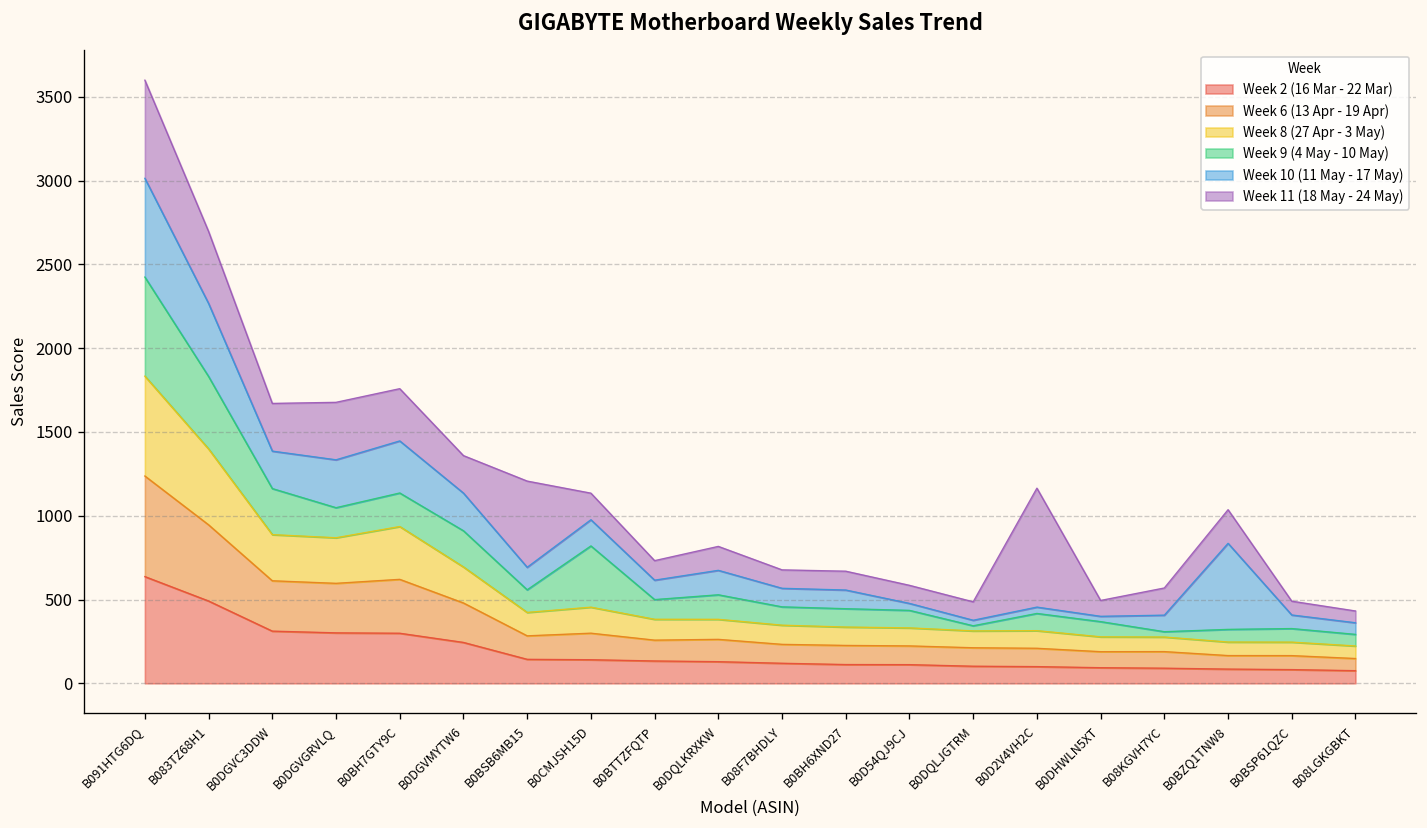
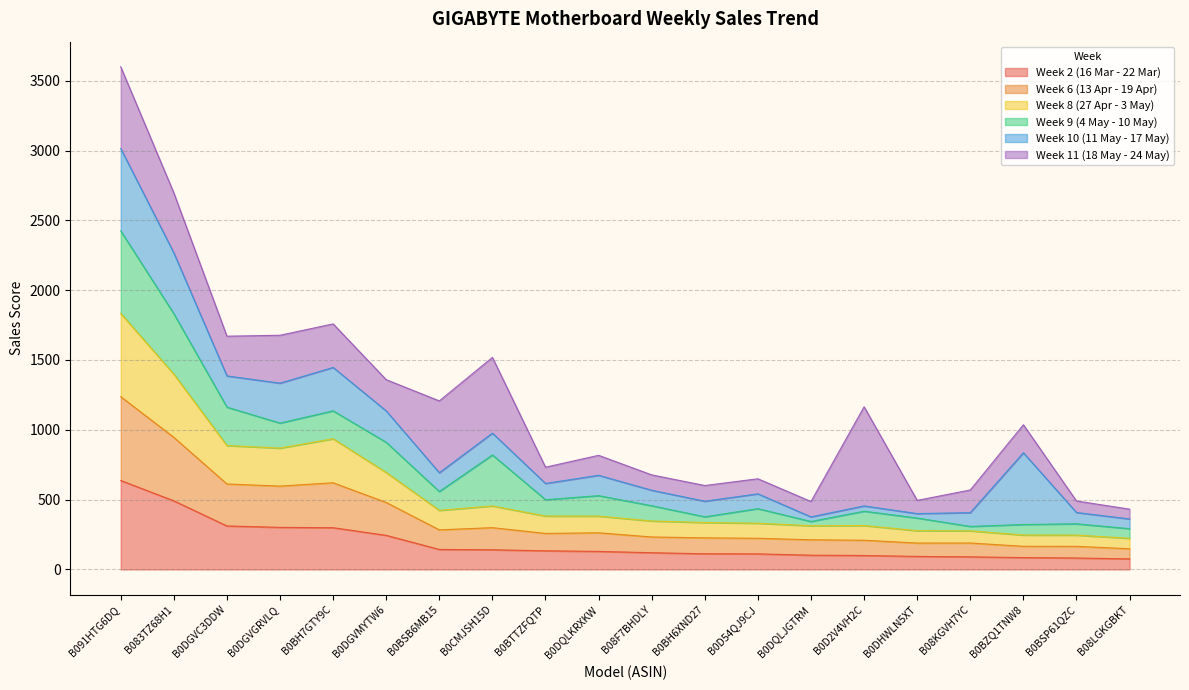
  {
    "Week 9 (4 May - 10 May)": {
      "B091HTG6DQ": 590,
      "B083TZ68H1": 430,
      "B0DGVC3DDW": 270,
      "B0DGVGRVLQ": 180,
      "B0BH7GTY9C": 200,
      "B0DGVMYTW6": 220,
      "B0BSB6MB15": 130,
      "B0CMJSH15D": 370,
      "B0BTTZFQTP": 120,
      "B0DQLKRXKW": 150,
      "B08F7BHDLY": 110,
-     "B0BH6XND27": 110,
+     "B0BH6XND27": 40,
      "B0D54QJ9CJ": 100,
      "B0DQLJGTRM": 30,
      "B0D2V4VH2C": 100,
      "B0DHWLN5XT": 90,
      "B08KGVH7YC": 30,
      "B0BZQ1TNW8": 80,
      "B0BSP61QZC": 80,
      "B08LGKGBKT": 70
    },
    "Week 10 (11 May - 17 May)": {
      "B091HTG6DQ": 590,
      "B083TZ68H1": 440,
      "B0DGVC3DDW": 220,
      "B0DGVGRVLQ": 290,
      "B0BH7GTY9C": 310,
      "B0DGVMYTW6": 220,
      "B0BSB6MB15": 130,
      "B0CMJSH15D": 160,
      "B0BTTZFQTP": 120,
      "B0DQLKRXKW": 150,
      "B08F7BHDLY": 110,
      "B0BH6XND27": 110,
-     "B0D54QJ9CJ": 40,
+     "B0D54QJ9CJ": 110,
      "B0DQLJGTRM": 30,
      "B0D2V4VH2C": 40,
      "B0DHWLN5XT": 30,
      "B08KGVH7YC": 100,
      "B0BZQ1TNW8": 510,
      "B0BSP61QZC": 80,
      "B08LGKGBKT": 70
    },
    "Week 11 (18 May - 24 May)": {
      "B091HTG6DQ": 590,
      "B083TZ68H1": 430,
      "B0DGVC3DDW": 280,
      "B0DGVGRVLQ": 340,
      "B0BH7GTY9C": 310,
      "B0DGVMYTW6": 220,
      "B0BSB6MB15": 510,
-     "B0CMJSH15D": 160,
+     "B0CMJSH15D": 540,
      "B0BTTZFQTP": 120,
      "B0DQLKRXKW": 140,
      "B08F7BHDLY": 110,
      "B0BH6XND27": 110,
      "B0D54QJ9CJ": 110,
      "B0DQLJGTRM": 110,
      "B0D2V4VH2C": 710,
      "B0DHWLN5XT": 90,
      "B08KGVH7YC": 160,
      "B0BZQ1TNW8": 200,
      "B0BSP61QZC": 80,
      "B08LGKGBKT": 70
    }
  }
